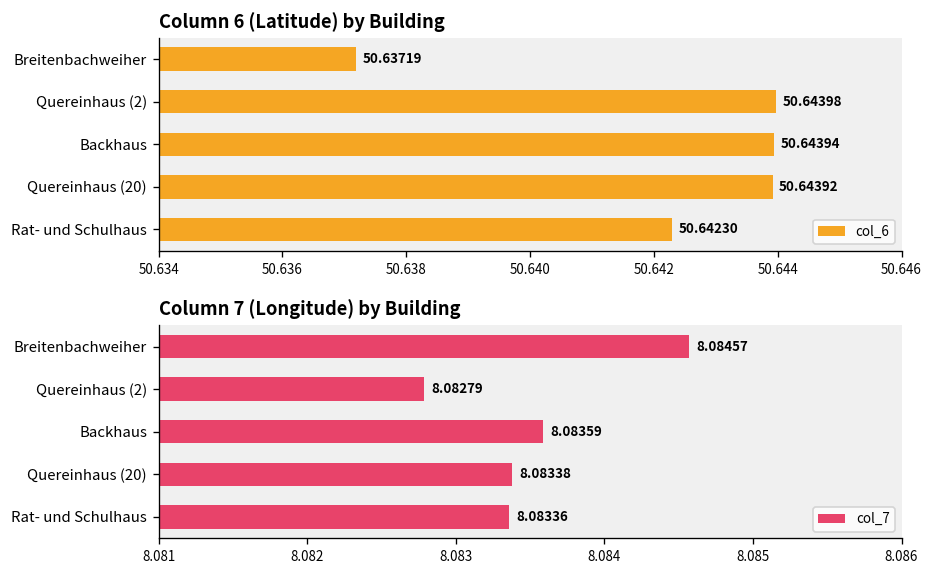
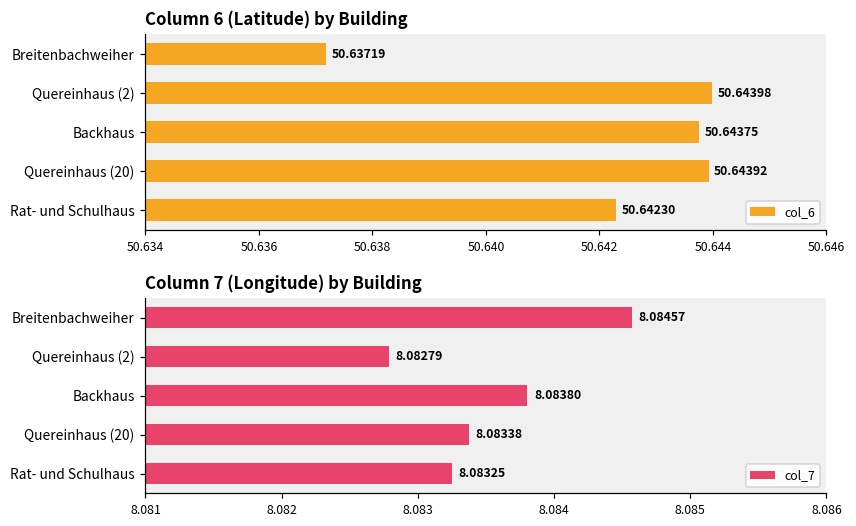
  {
    "Column 6 (Latitude) by Building": {
      "Breitenbachweiher": 50.63719,
      "Quereinhaus (2)": 50.64398,
-     "Backhaus": 50.64394,
+     "Backhaus": 50.64375,
      "Quereinhaus (20)": 50.64392,
      "Rat- und Schulhaus": 50.64230
    },
    "Column 7 (Longitude) by Building": {
      "Breitenbachweiher": 8.08457,
      "Quereinhaus (2)": 8.08279,
-     "Backhaus": 8.08359,
+     "Backhaus": 8.08380,
      "Quereinhaus (20)": 8.08338,
-     "Rat- und Schulhaus": 8.08336
+     "Rat- und Schulhaus": 8.08325
    }
  }
